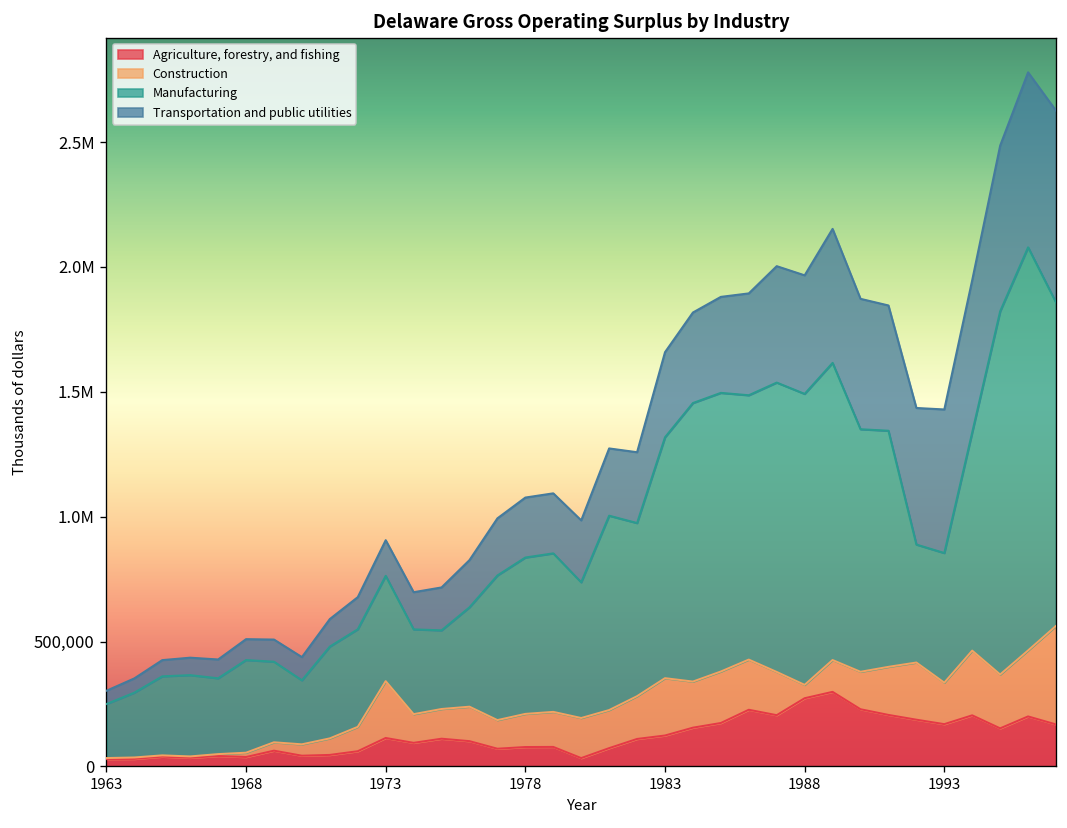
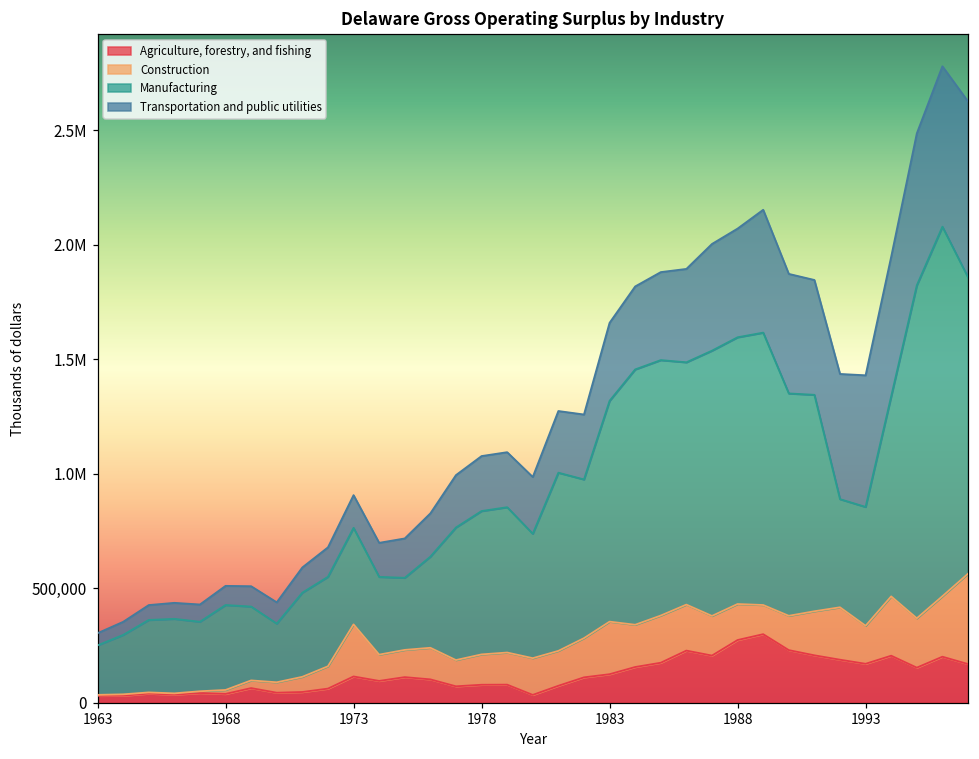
  {
    "Agriculture, forestry, and fishing": {
      "1968": "40,000",
      "1973": "110,000",
      "1978": "80,000",
      "1983": "120,000",
      "1988": "270,000",
      "1993": "170,000"
    },
    "Construction": {
      "1968": "20,000",
      "1973": "230,000",
      "1978": "130,000",
      "1983": "230,000",
-     "1988": "50,000",
+     "1988": "160,000",
      "1993": "170,000"
    }
  }
